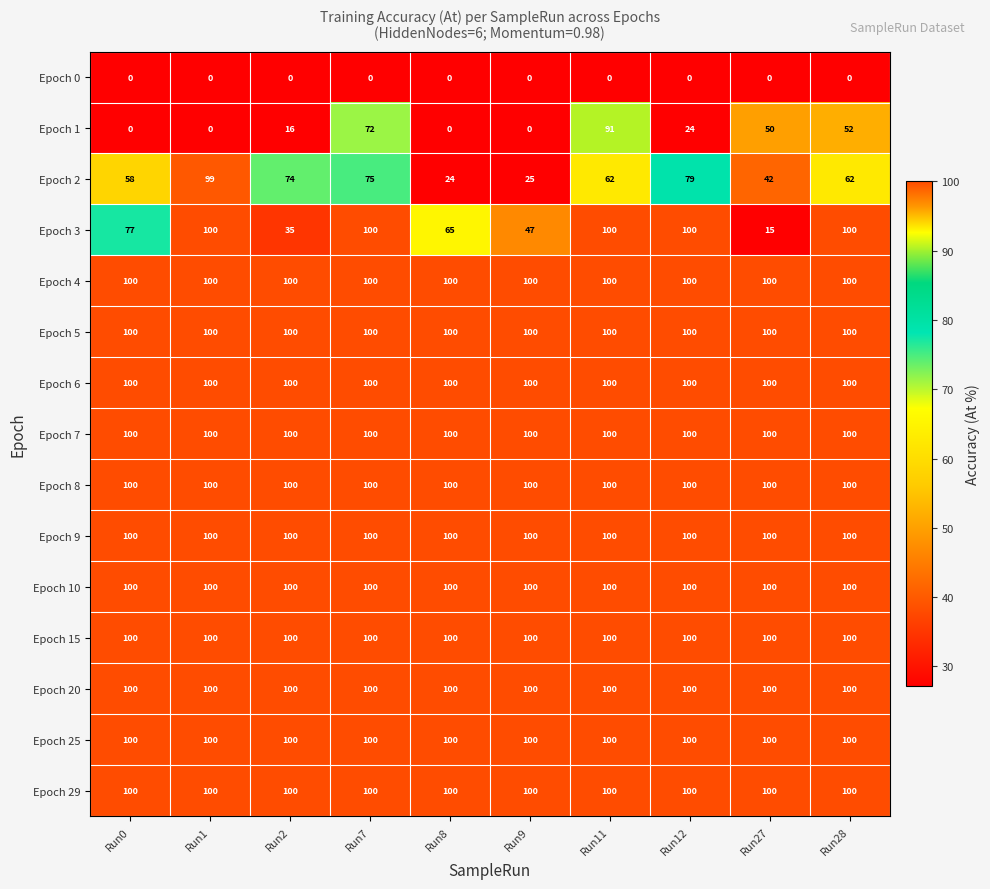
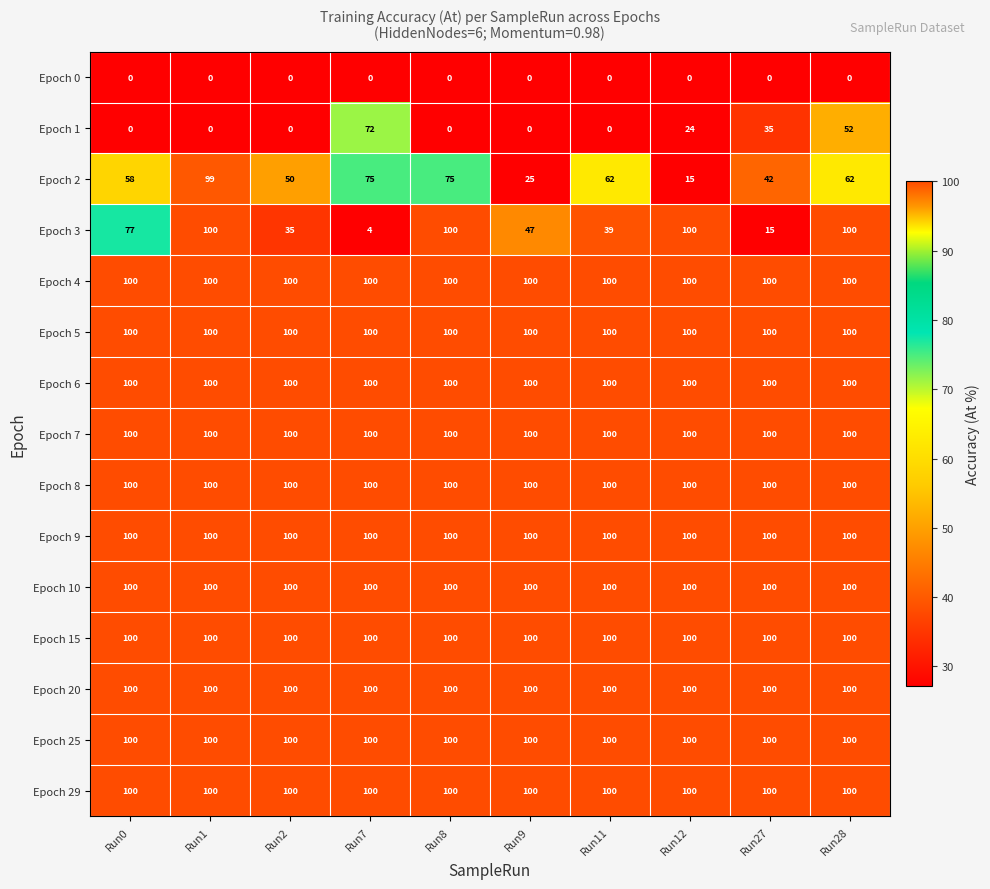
  {
    "Epoch 0": {
      "Run0": 0,
      "Run1": 0,
      "Run2": 0,
      "Run7": 0,
      "Run8": 0,
      "Run9": 0,
      "Run11": 0,
      "Run12": 0,
      "Run27": 0,
      "Run28": 0
    },
    "Epoch 1": {
      "Run0": 0,
      "Run1": 0,
-     "Run2": 16,
+     "Run2": 0,
      "Run7": 72,
      "Run8": 0,
      "Run9": 0,
-     "Run11": 91,
+     "Run11": 0,
      "Run12": 24,
-     "Run27": 50,
+     "Run27": 35,
      "Run28": 52
    },
    "Epoch 2": {
      "Run0": 58,
      "Run1": 99,
-     "Run2": 74,
+     "Run2": 50,
      "Run7": 75,
-     "Run8": 24,
+     "Run8": 75,
      "Run9": 25,
      "Run11": 62,
-     "Run12": 79,
+     "Run12": 15,
      "Run27": 42,
      "Run28": 62
    },
    "Epoch 3": {
      "Run0": 77,
      "Run1": 100,
      "Run2": 35,
-     "Run7": 100,
-     "Run8": 65,
+     "Run7": 4,
+     "Run8": 100,
      "Run9": 47,
-     "Run11": 100,
+     "Run11": 39,
      "Run12": 100,
      "Run27": 15,
      "Run28": 100
    },
    "Epoch 4": {
      "Run0": 100,
      "Run1": 100,
      "Run2": 100,
      "Run7": 100,
      "Run8": 100,
      "Run9": 100,
      "Run11": 100,
      "Run12": 100,
      "Run27": 100,
      "Run28": 100
    },
    "Epoch 5": {
      "Run0": 100,
      "Run1": 100,
      "Run2": 100,
      "Run7": 100,
      "Run8": 100,
      "Run9": 100,
      "Run11": 100,
      "Run12": 100,
      "Run27": 100,
      "Run28": 100
    },
    "Epoch 6": {
      "Run0": 100,
      "Run1": 100,
      "Run2": 100,
      "Run7": 100,
      "Run8": 100,
      "Run9": 100,
      "Run11": 100,
      "Run12": 100,
      "Run27": 100,
      "Run28": 100
    },
    "Epoch 7": {
      "Run0": 100,
      "Run1": 100,
      "Run2": 100,
      "Run7": 100,
      "Run8": 100,
      "Run9": 100,
      "Run11": 100,
      "Run12": 100,
      "Run27": 100,
      "Run28": 100
    },
    "Epoch 8": {
      "Run0": 100,
      "Run1": 100,
      "Run2": 100,
      "Run7": 100,
      "Run8": 100,
      "Run9": 100,
      "Run11": 100,
      "Run12": 100,
      "Run27": 100,
      "Run28": 100
    },
    "Epoch 9": {
      "Run0": 100,
      "Run1": 100,
      "Run2": 100,
      "Run7": 100,
      "Run8": 100,
      "Run9": 100,
      "Run11": 100,
      "Run12": 100,
      "Run27": 100,
      "Run28": 100
    },
    "Epoch 10": {
      "Run0": 100,
      "Run1": 100,
      "Run2": 100,
      "Run7": 100,
      "Run8": 100,
      "Run9": 100,
      "Run11": 100,
      "Run12": 100,
      "Run27": 100,
      "Run28": 100
    },
    "Epoch 15": {
      "Run0": 100,
      "Run1": 100,
      "Run2": 100,
      "Run7": 100,
      "Run8": 100,
      "Run9": 100,
      "Run11": 100,
      "Run12": 100,
      "Run27": 100,
      "Run28": 100
    },
    "Epoch 20": {
      "Run0": 100,
      "Run1": 100,
      "Run2": 100,
      "Run7": 100,
      "Run8": 100,
      "Run9": 100,
      "Run11": 100,
      "Run12": 100,
      "Run27": 100,
      "Run28": 100
    },
    "Epoch 25": {
      "Run0": 100,
      "Run1": 100,
      "Run2": 100,
      "Run7": 100,
      "Run8": 100,
      "Run9": 100,
      "Run11": 100,
      "Run12": 100,
      "Run27": 100,
      "Run28": 100
    },
    "Epoch 29": {
      "Run0": 100,
      "Run1": 100,
      "Run2": 100,
      "Run7": 100,
      "Run8": 100,
      "Run9": 100,
      "Run11": 100,
      "Run12": 100,
      "Run27": 100,
      "Run28": 100
    }
  }
